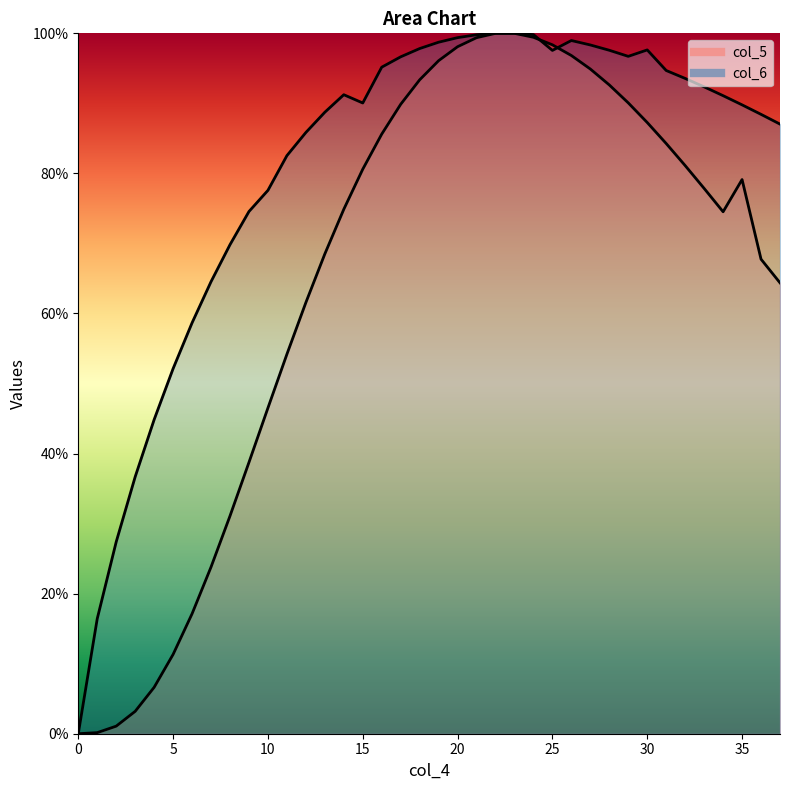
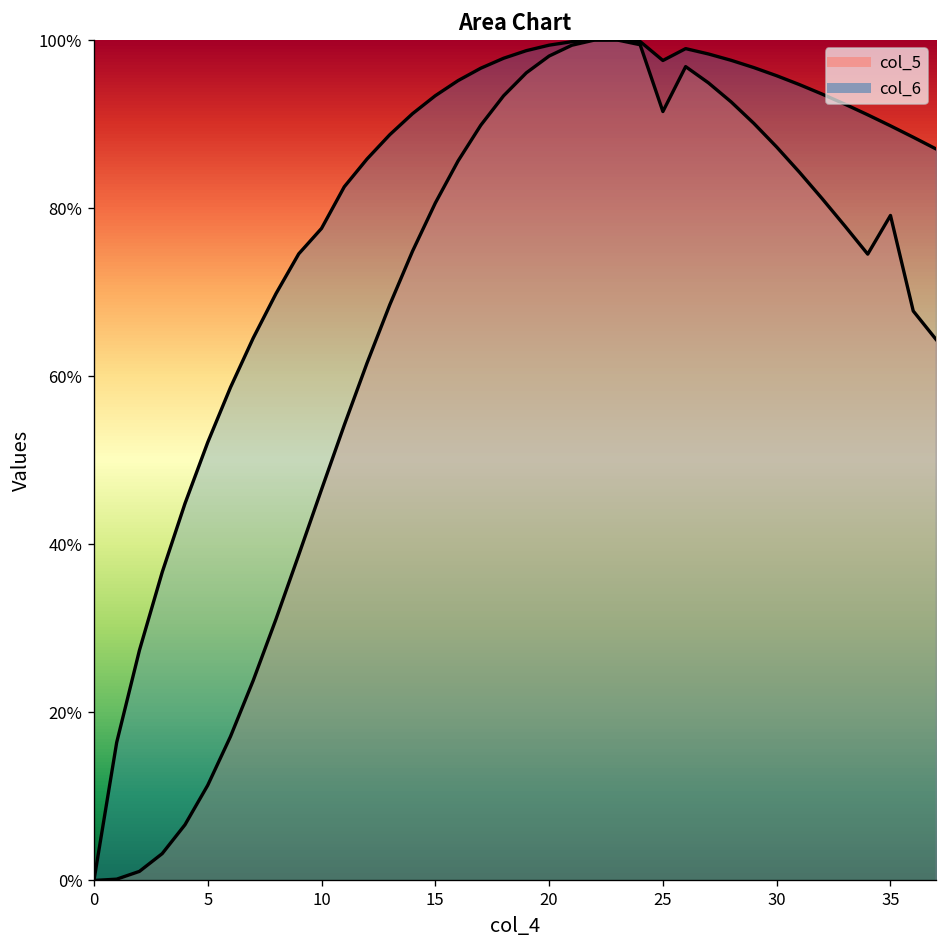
  {
    "col_5": {
      "5": "11%",
      "10": "47%",
      "15": "81%",
      "20": "98%",
-     "25": "98%",
+     "25": "91%",
      "30": "87%",
      "35": "79%"
    },
    "col_6": {
      "5": "52%",
      "10": "78%",
-     "15": "90%",
+     "15": "93%",
      "20": "99%",
      "25": "98%",
-     "30": "98%",
+     "30": "96%",
      "35": "90%"
    }
  }
